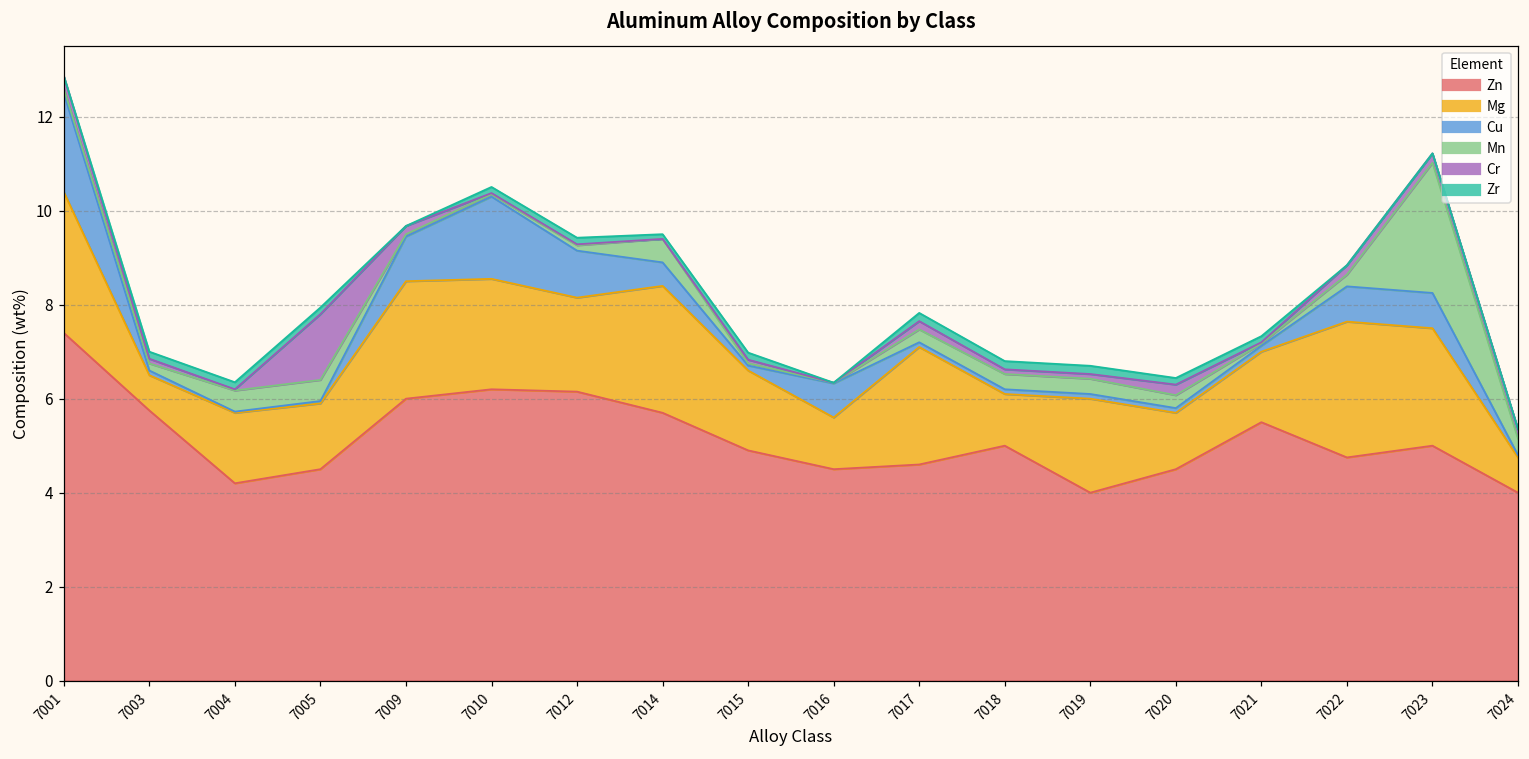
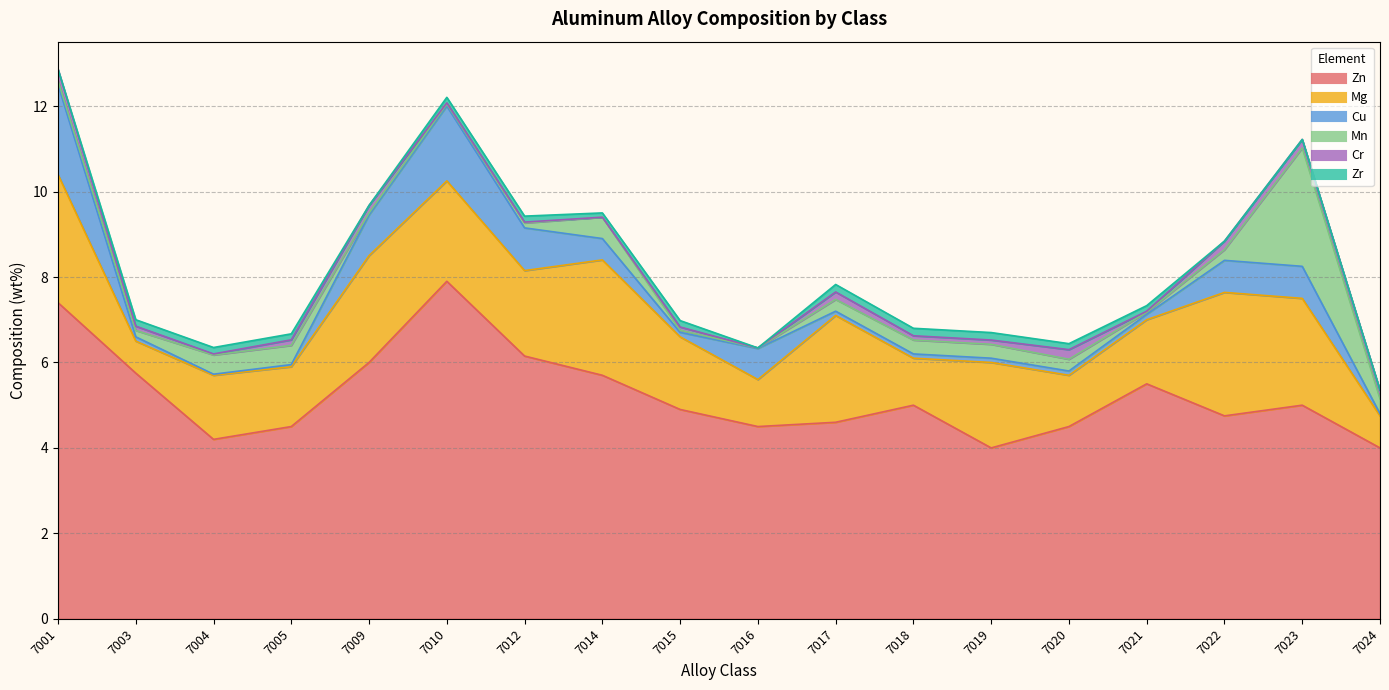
  {
    "Zn": {
      "7001": 7.4,
      "7003": 5.8,
      "7004": 4.2,
      "7005": 4.5,
      "7009": 6.0,
-     "7010": 6.2,
+     "7010": 7.9,
      "7012": 6.2,
      "7014": 5.7,
      "7015": 4.9,
      "7016": 4.5,
      "7017": 4.6,
      "7018": 5.0,
      "7019": 4.0,
      "7020": 4.5,
      "7021": 5.5,
      "7022": 4.8,
      "7023": 5.0,
      "7024": 4.0
    },
    "Mg": {
      "7001": 3.0,
      "7003": 0.8,
      "7009": 2.5,
      "7010": 2.4,
      "7012": 2.0,
      "7014": 2.7,
      "7015": 1.7,
      "7016": 1.1,
      "7017": 2.5,
      "7018": 1.1,
      "7019": 2.0,
      "7020": 1.2,
      "7021": 1.5,
      "7022": 2.9,
      "7023": 2.5
    },
    "Cu": {
      "7001": 2.1,
      "7003": 0.1,
      "7012": 1.0,
      "7014": 0.5,
      "7017": 0.1,
      "7018": 0.1,
      "7019": 0.1,
      "7020": 0.1,
      "7022": 0.8,
      "7023": 0.8
    },
    "Mn": {
      "7001": 0.1,
      "7003": 0.2,
      "7005": 0.5,
      "7017": 0.3,
      "7018": 0.3,
      "7019": 0.3,
      "7020": 0.3,
      "7022": 0.3,
      "7023": 2.8,
      "7024": 0.3
    },
    "Cr": {
      "7003": 0.1,
-     "7005": 1.4,
+     "7005": 0.1,
      "7015": 0.1,
      "7017": 0.2,
      "7018": 0.1,
      "7019": 0.1,
      "7020": 0.2
    },
    "Zr": {
      "7003": 0.2,
      "7004": 0.2,
      "7005": 0.1,
      "7010": 0.1,
      "7012": 0.1,
      "7014": 0.1,
      "7015": 0.2,
      "7017": 0.2,
      "7018": 0.2,
      "7019": 0.2,
      "7020": 0.1,
      "7021": 0.1
    }
  }
